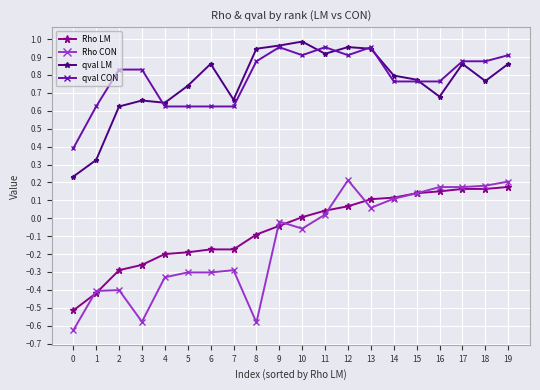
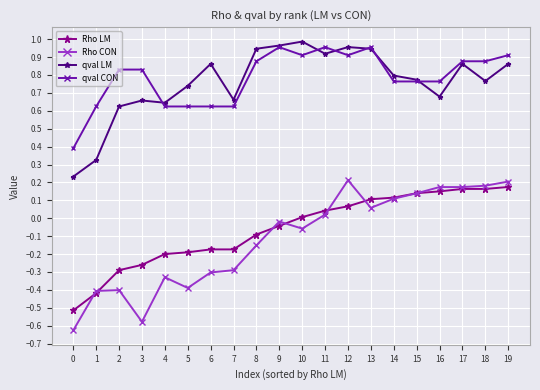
  {
    "Rho CON": {
      "0": -0.63,
      "2": -0.40,
      "3": -0.58,
      "4": -0.33,
-     "5": -0.30,
+     "5": -0.39,
      "6": -0.30,
      "7": -0.29,
-     "8": -0.58,
+     "8": -0.15,
      "9": -0.02,
      "10": -0.06,
      "11": 0.02,
      "12": 0.21,
      "13": 0.06,
      "16": 0.17,
      "18": 0.18,
      "19": 0.20
    }
  }
